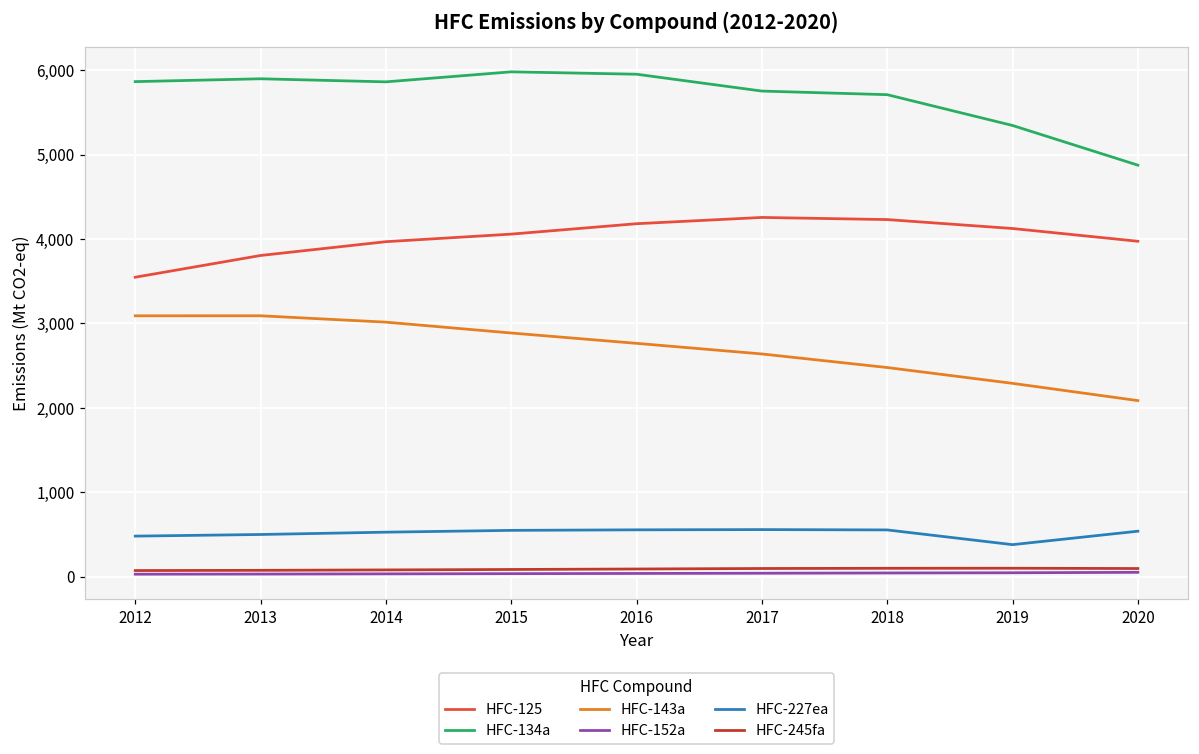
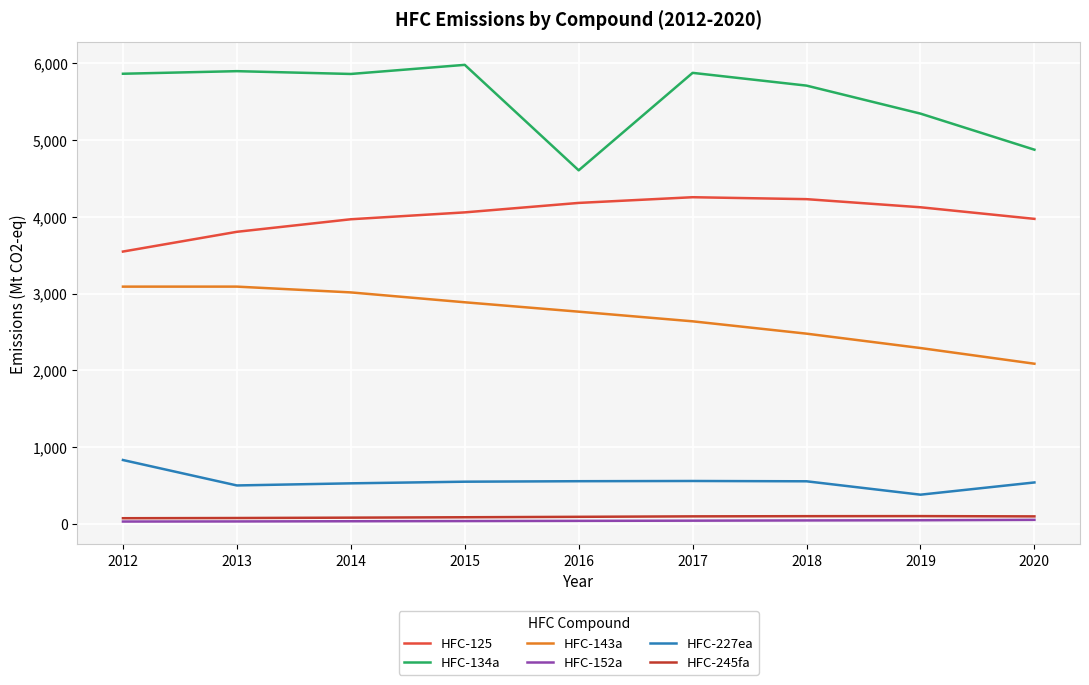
  {
    "HFC-134a": {
      "2012": "5,900",
      "2013": "5,900",
      "2014": "5,900",
      "2015": "6,000",
-     "2016": "6,000",
-     "2017": "5,800",
+     "2016": "4,600",
+     "2017": "5,900",
      "2018": "5,700",
      "2019": "5,300",
      "2020": "4,900"
    },
    "HFC-152a": {
      "2012": "0",
      "2013": "0",
      "2014": "0",
      "2015": "0",
      "2016": "0",
      "2017": "0",
      "2018": "0",
      "2019": "0",
      "2020": "100"
    },
    "HFC-227ea": {
-     "2012": "500",
+     "2012": "800",
      "2013": "500",
      "2014": "500",
      "2015": "600",
      "2016": "600",
      "2017": "600",
      "2018": "600",
      "2019": "400",
      "2020": "500"
    }
  }
